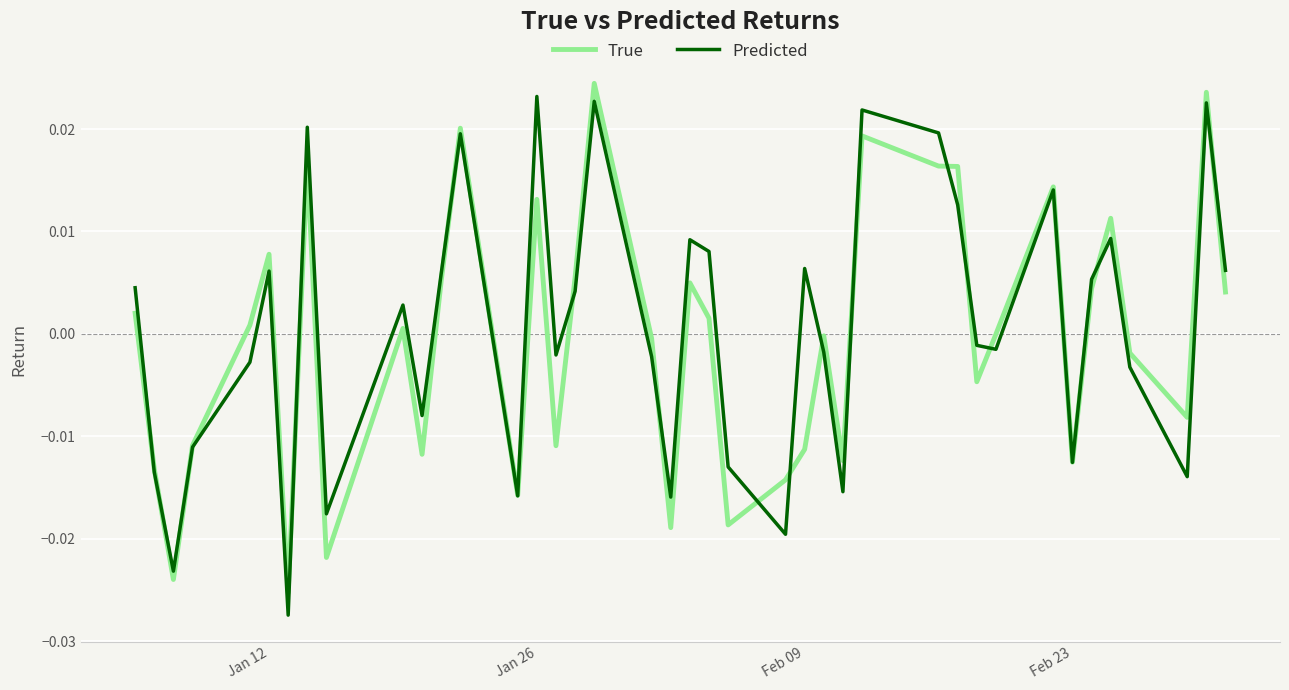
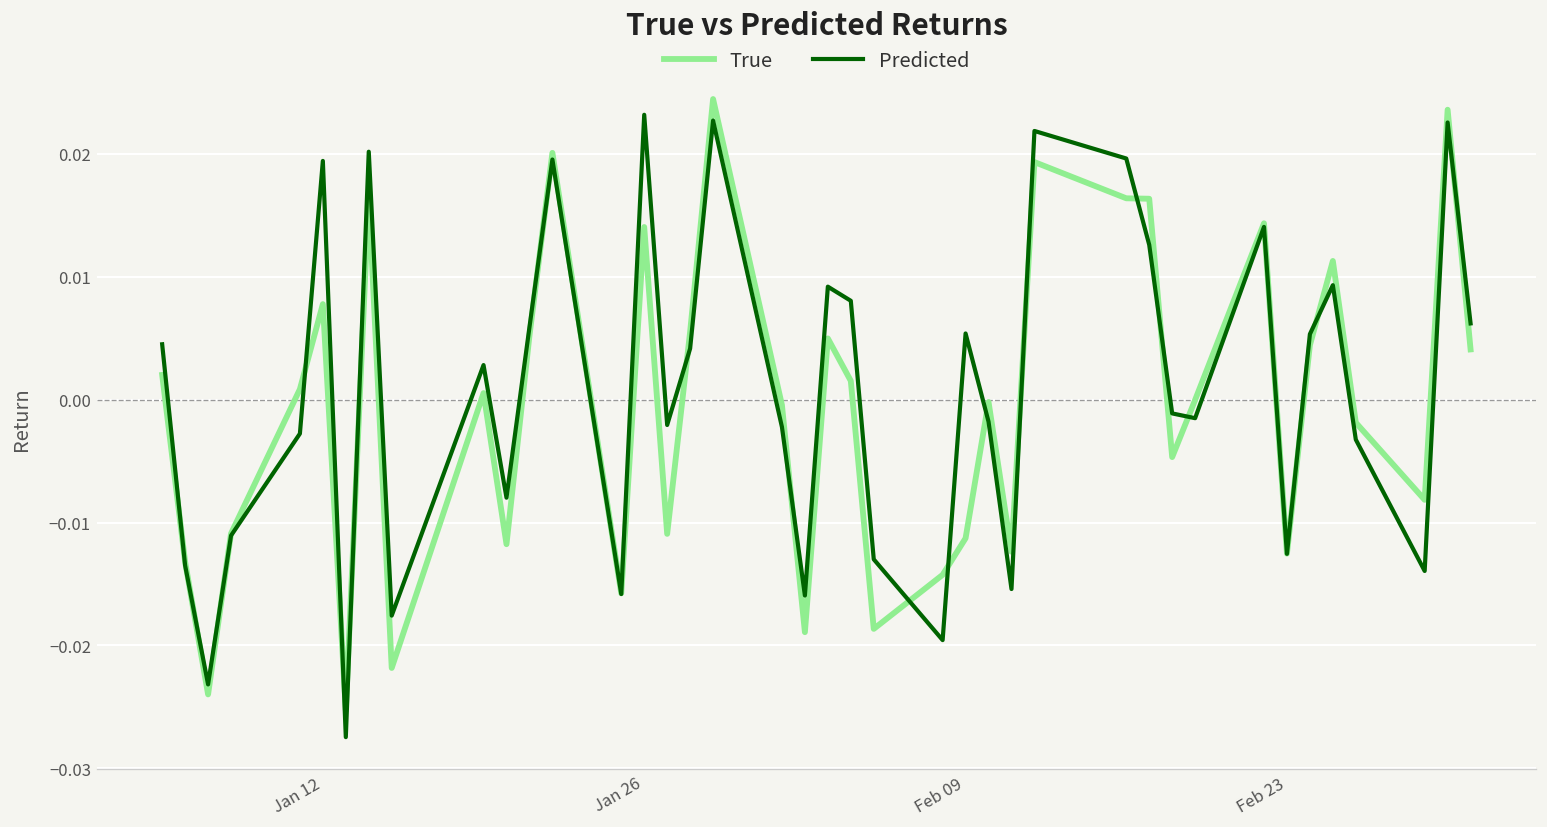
  {
    "True": {
      "Jan 12": 0.0078,
-     "Jan 26": 0.0131,
+     "Jan 26": 0.0140,
      "Feb 09": -0.0113
    },
    "Predicted": {
-     "Jan 12": 0.0061,
+     "Jan 12": 0.0194,
      "Jan 26": 0.0232,
-     "Feb 09": 0.0064
+     "Feb 09": 0.0054
    }
  }
